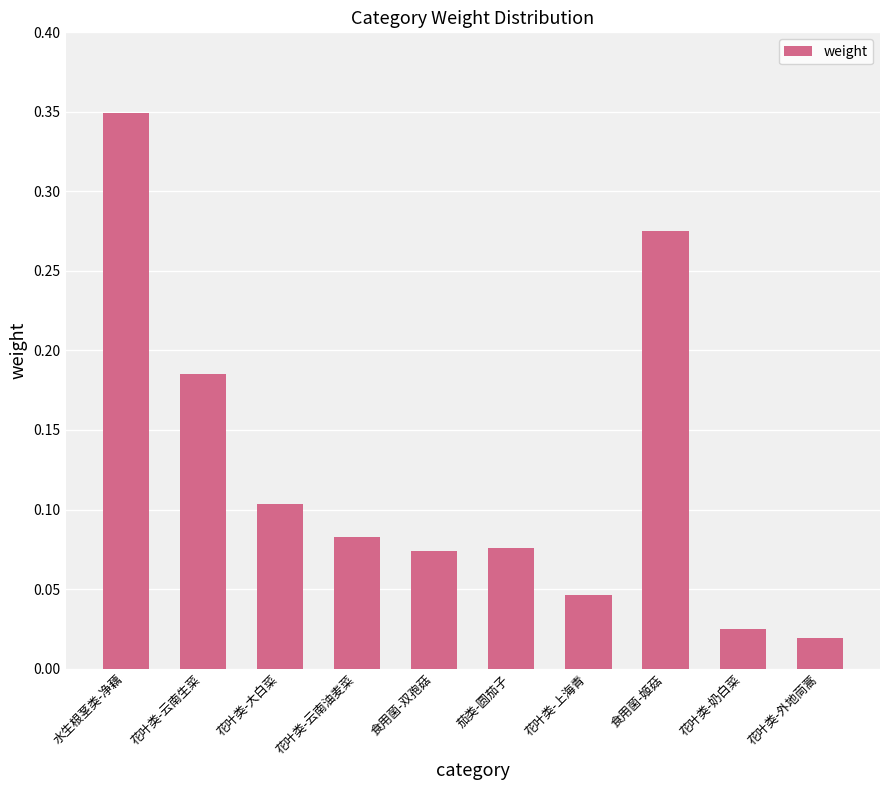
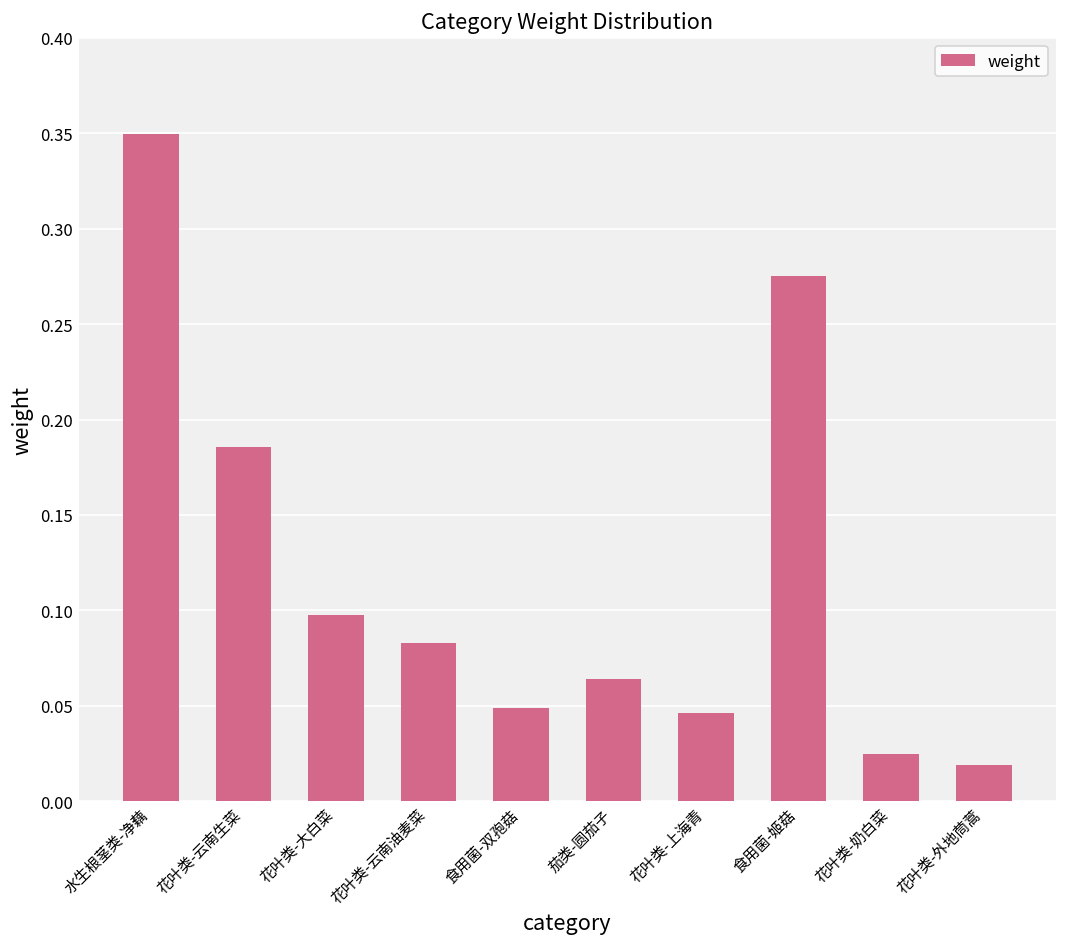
  {
    "水生根茎类-净藕": 0.350,
    "花叶类-云南生菜": 0.186,
-   "花叶类-大白菜": 0.103,
+   "花叶类-大白菜": 0.097,
    "花叶类-云南油麦菜": 0.083,
-   "食用菌-双孢菇": 0.074,
-   "茄类-圆茄子": 0.076,
+   "食用菌-双孢菇": 0.049,
+   "茄类-圆茄子": 0.064,
    "花叶类-上海青": 0.046,
    "食用菌-姬菇": 0.275,
    "花叶类-奶白菜": 0.025,
    "花叶类-外地茼蒿": 0.019
  }
